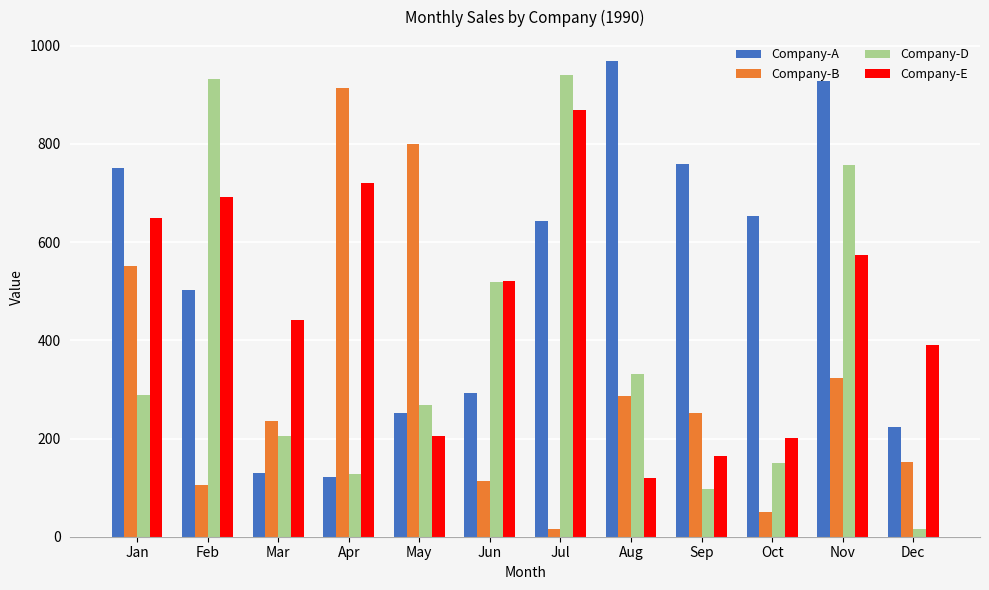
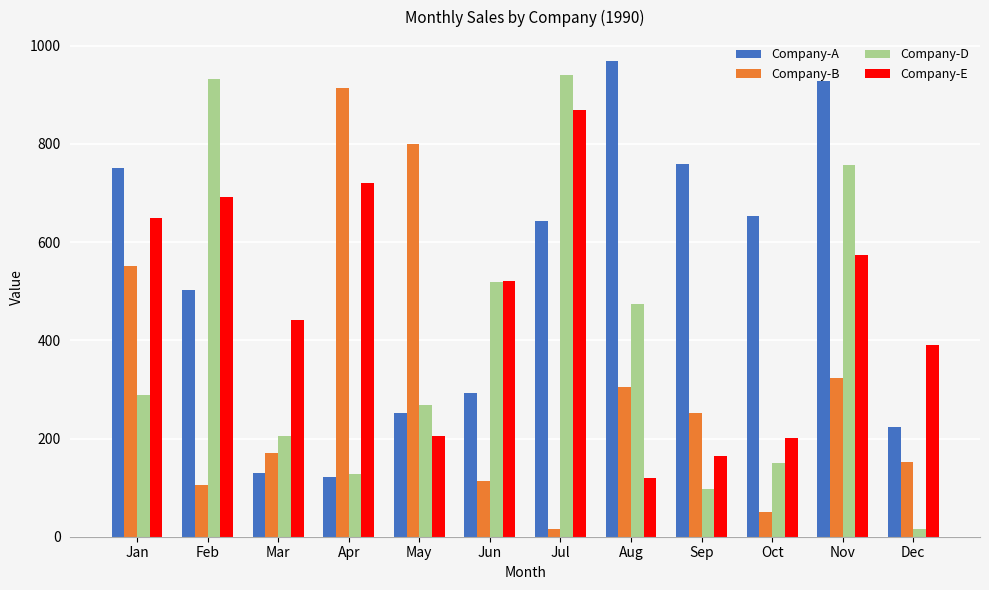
  {
    "Company-A": {
      "Jan": 750,
      "Feb": 500,
      "Mar": 130,
      "Apr": 120,
      "May": 250,
      "Jun": 290,
      "Jul": 640,
      "Aug": 970,
      "Sep": 760,
      "Oct": 650,
      "Nov": 930,
      "Dec": 220
    },
    "Company-B": {
      "Jan": 550,
      "Feb": 110,
-     "Mar": 240,
+     "Mar": 170,
      "Apr": 910,
      "May": 800,
      "Jun": 110,
      "Jul": 20,
-     "Aug": 290,
+     "Aug": 310,
      "Sep": 250,
      "Oct": 50,
      "Nov": 320,
      "Dec": 150
    },
    "Company-D": {
      "Jan": 290,
      "Feb": 930,
      "Mar": 210,
      "Apr": 130,
      "May": 270,
      "Jun": 520,
      "Jul": 940,
-     "Aug": 330,
+     "Aug": 470,
      "Sep": 100,
      "Oct": 150,
      "Nov": 760,
      "Dec": 20
    },
    "Company-E": {
      "Jan": 650,
      "Feb": 690,
      "Mar": 440,
      "Apr": 720,
      "May": 210,
      "Jun": 520,
      "Jul": 870,
      "Aug": 120,
      "Sep": 170,
      "Oct": 200,
      "Nov": 570,
      "Dec": 390
    }
  }
